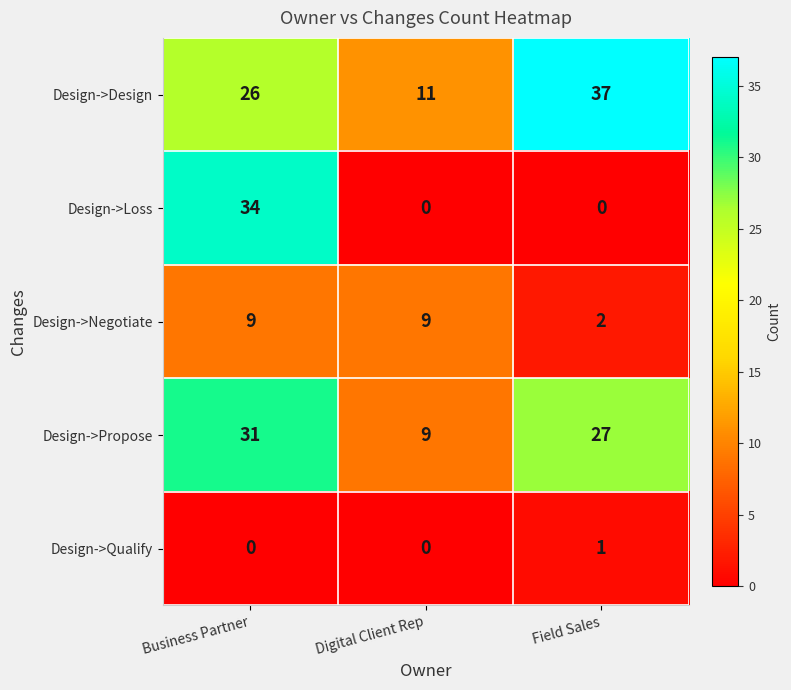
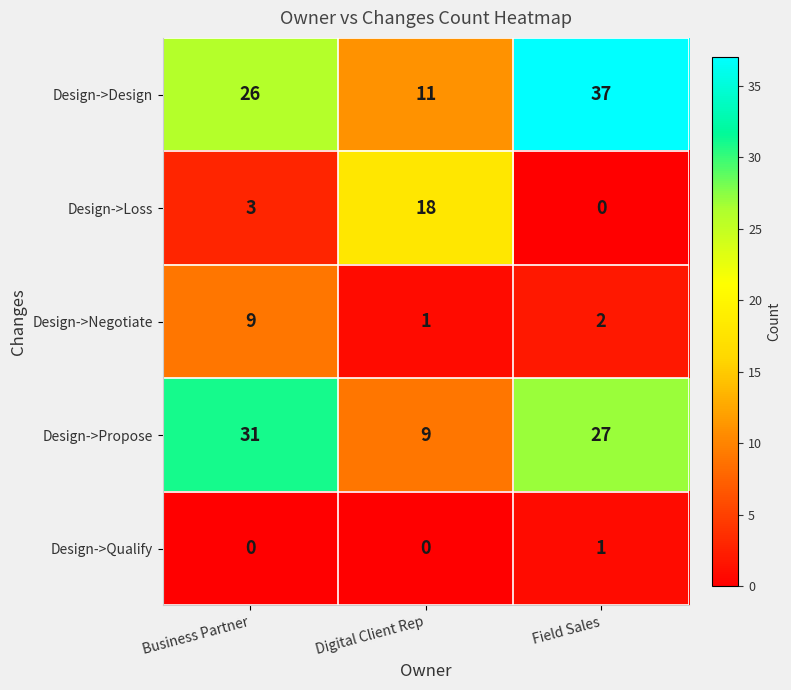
  {
    "Design->Design": {
      "Business Partner": 26,
      "Digital Client Rep": 11,
      "Field Sales": 37
    },
    "Design->Loss": {
-     "Business Partner": 34,
-     "Digital Client Rep": 0,
+     "Business Partner": 3,
+     "Digital Client Rep": 18,
      "Field Sales": 0
    },
    "Design->Negotiate": {
      "Business Partner": 9,
-     "Digital Client Rep": 9,
+     "Digital Client Rep": 1,
      "Field Sales": 2
    },
    "Design->Propose": {
      "Business Partner": 31,
      "Digital Client Rep": 9,
      "Field Sales": 27
    },
    "Design->Qualify": {
      "Business Partner": 0,
      "Digital Client Rep": 0,
      "Field Sales": 1
    }
  }
